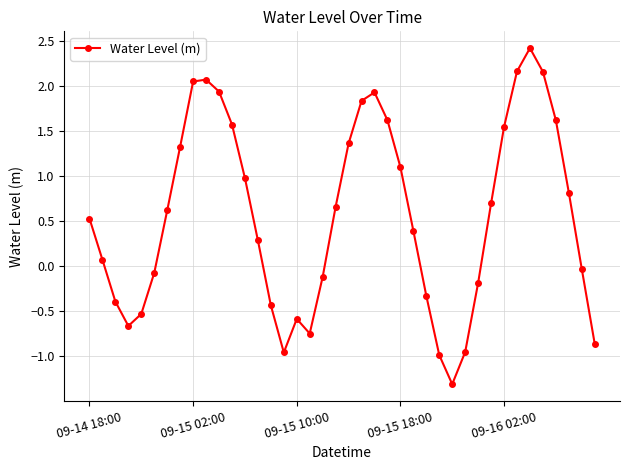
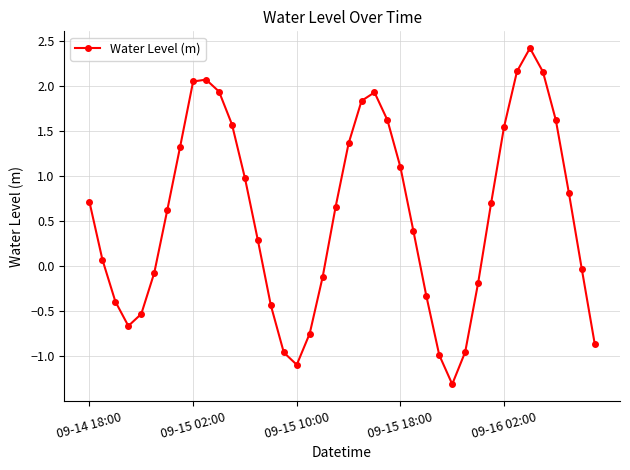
  {
-   "09-14 18:00": 0.5,
+   "09-14 18:00": 0.7,
    "09-15 02:00": 2.1,
-   "09-15 10:00": -0.6,
+   "09-15 10:00": -1.1,
    "09-15 18:00": 1.1,
    "09-16 02:00": 1.5
  }
